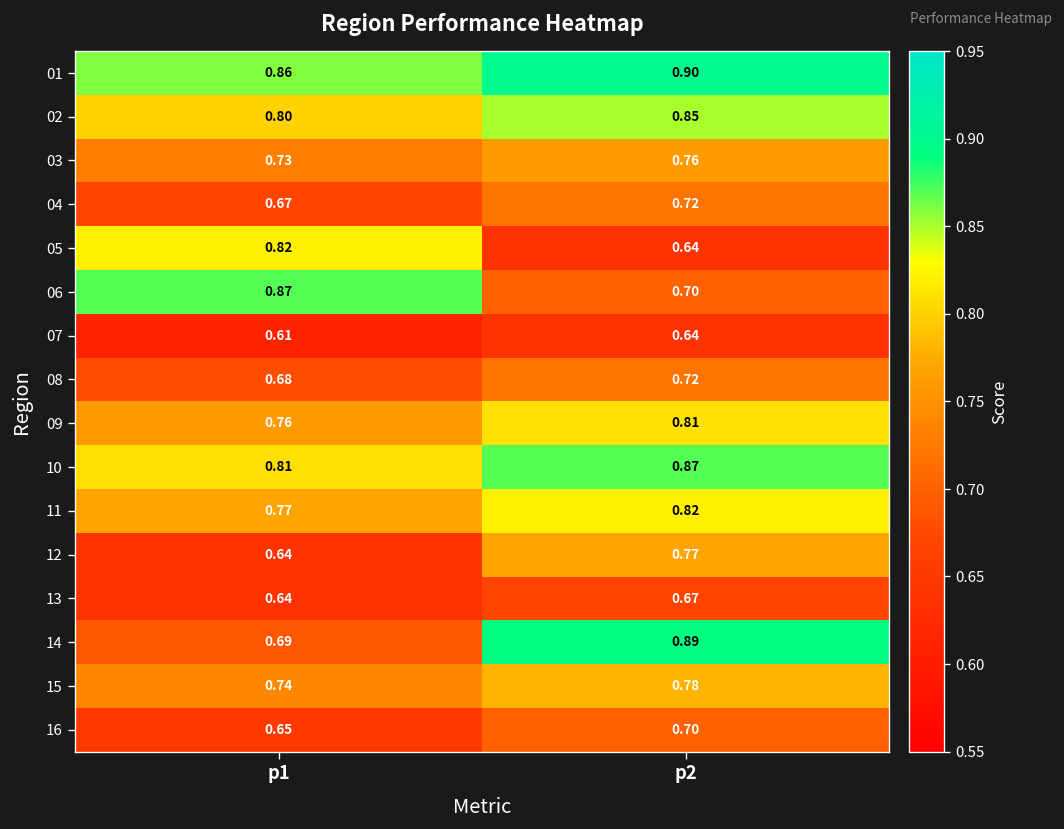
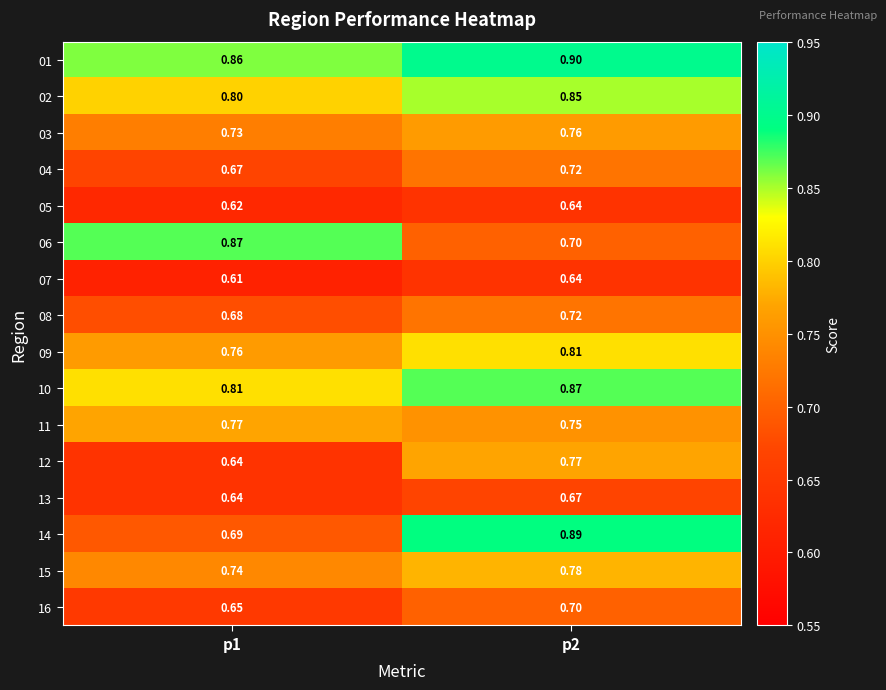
  {
    "01": {
      "p1": 0.86,
      "p2": 0.90
    },
    "02": {
      "p1": 0.80,
      "p2": 0.85
    },
    "03": {
      "p1": 0.73,
      "p2": 0.76
    },
    "04": {
      "p1": 0.67,
      "p2": 0.72
    },
    "05": {
-     "p1": 0.82,
+     "p1": 0.62,
      "p2": 0.64
    },
    "06": {
      "p1": 0.87,
      "p2": 0.70
    },
    "07": {
      "p1": 0.61,
      "p2": 0.64
    },
    "08": {
      "p1": 0.68,
      "p2": 0.72
    },
    "09": {
      "p1": 0.76,
      "p2": 0.81
    },
    "10": {
      "p1": 0.81,
      "p2": 0.87
    },
    "11": {
      "p1": 0.77,
-     "p2": 0.82
+     "p2": 0.75
    },
    "12": {
      "p1": 0.64,
      "p2": 0.77
    },
    "13": {
      "p1": 0.64,
      "p2": 0.67
    },
    "14": {
      "p1": 0.69,
      "p2": 0.89
    },
    "15": {
      "p1": 0.74,
      "p2": 0.78
    },
    "16": {
      "p1": 0.65,
      "p2": 0.70
    }
  }
